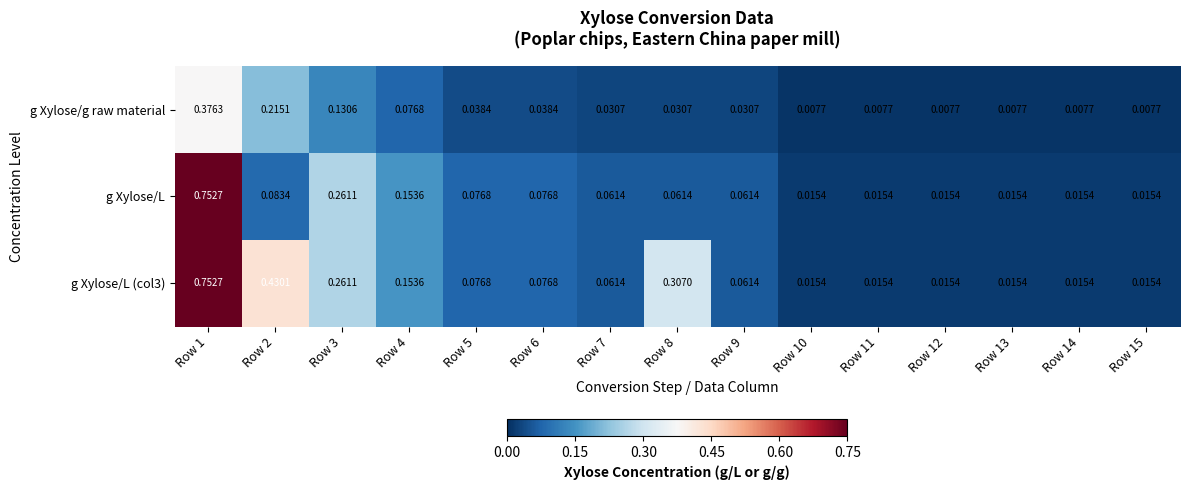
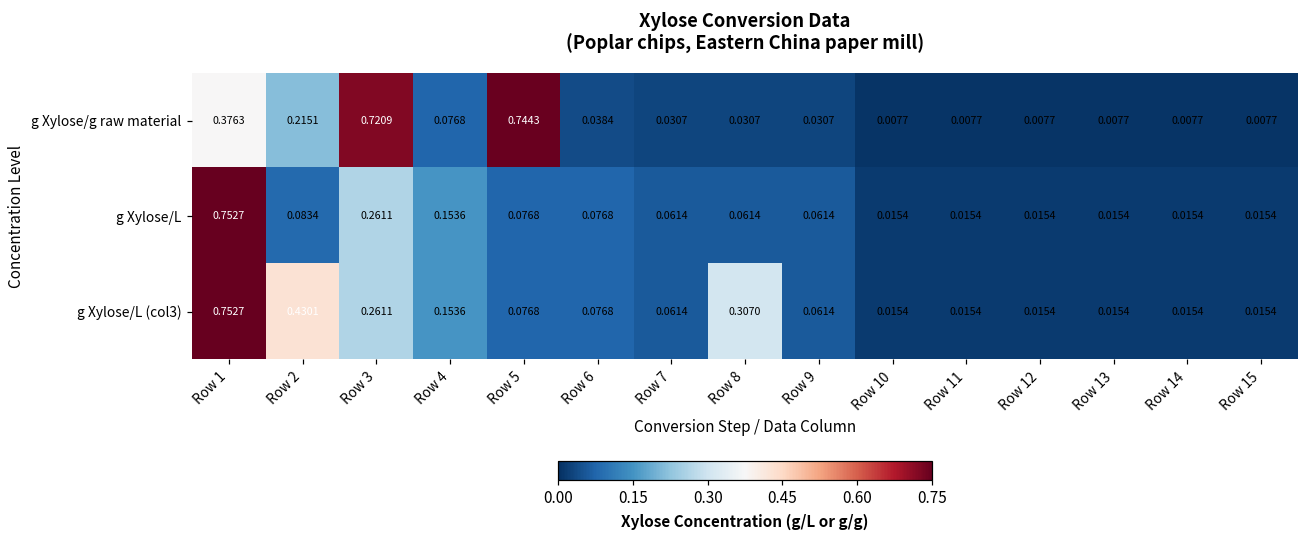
  {
    "g Xylose/g raw material": {
      "Row 1": 0.3763,
      "Row 2": 0.2151,
-     "Row 3": 0.1306,
+     "Row 3": 0.7209,
      "Row 4": 0.0768,
-     "Row 5": 0.0384,
+     "Row 5": 0.7443,
      "Row 6": 0.0384,
      "Row 7": 0.0307,
      "Row 8": 0.0307,
      "Row 9": 0.0307,
      "Row 10": 0.0077,
      "Row 11": 0.0077,
      "Row 12": 0.0077,
      "Row 13": 0.0077,
      "Row 14": 0.0077,
      "Row 15": 0.0077
    },
    "g Xylose/L": {
      "Row 1": 0.7527,
      "Row 2": 0.0834,
      "Row 3": 0.2611,
      "Row 4": 0.1536,
      "Row 5": 0.0768,
      "Row 6": 0.0768,
      "Row 7": 0.0614,
      "Row 8": 0.0614,
      "Row 9": 0.0614,
      "Row 10": 0.0154,
      "Row 11": 0.0154,
      "Row 12": 0.0154,
      "Row 13": 0.0154,
      "Row 14": 0.0154,
      "Row 15": 0.0154
    },
    "g Xylose/L (col3)": {
      "Row 1": 0.7527,
      "Row 3": 0.2611,
      "Row 4": 0.1536,
      "Row 5": 0.0768,
      "Row 6": 0.0768,
      "Row 7": 0.0614,
      "Row 8": 0.3070,
      "Row 9": 0.0614,
      "Row 10": 0.0154,
      "Row 11": 0.0154,
      "Row 12": 0.0154,
      "Row 13": 0.0154,
      "Row 14": 0.0154,
      "Row 15": 0.0154
    }
  }
